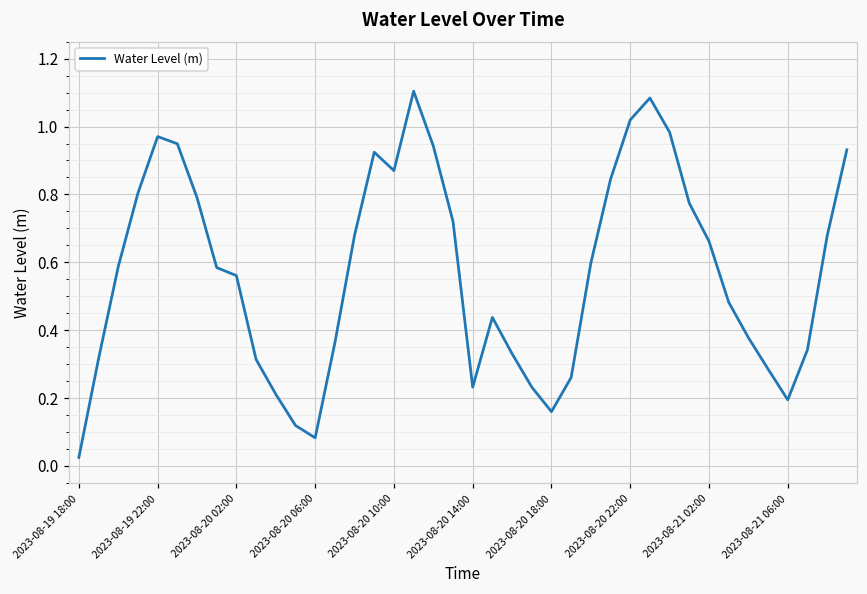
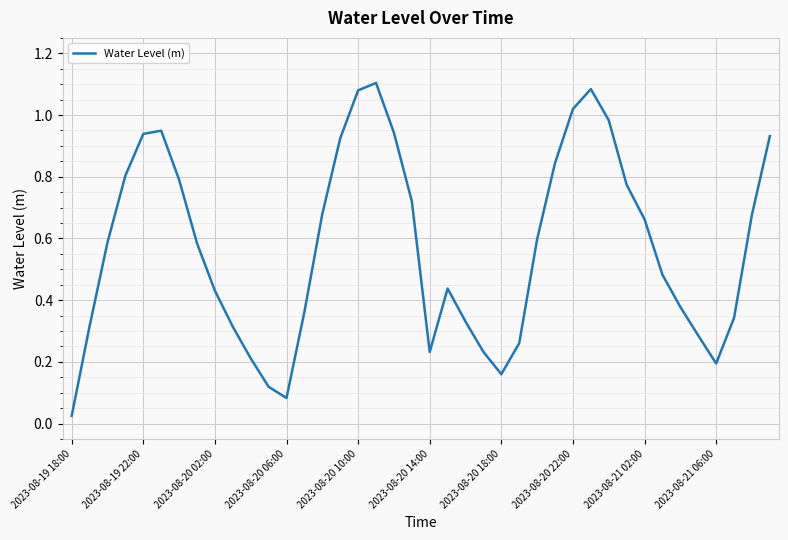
  {
    "2023-08-19 18:00": 0.03,
-   "2023-08-19 22:00": 0.97,
-   "2023-08-20 02:00": 0.56,
+   "2023-08-19 22:00": 0.94,
+   "2023-08-20 02:00": 0.43,
    "2023-08-20 06:00": 0.08,
-   "2023-08-20 10:00": 0.87,
+   "2023-08-20 10:00": 1.08,
    "2023-08-20 14:00": 0.23,
    "2023-08-20 18:00": 0.16,
    "2023-08-20 22:00": 1.02,
    "2023-08-21 02:00": 0.66,
    "2023-08-21 06:00": 0.19
  }
